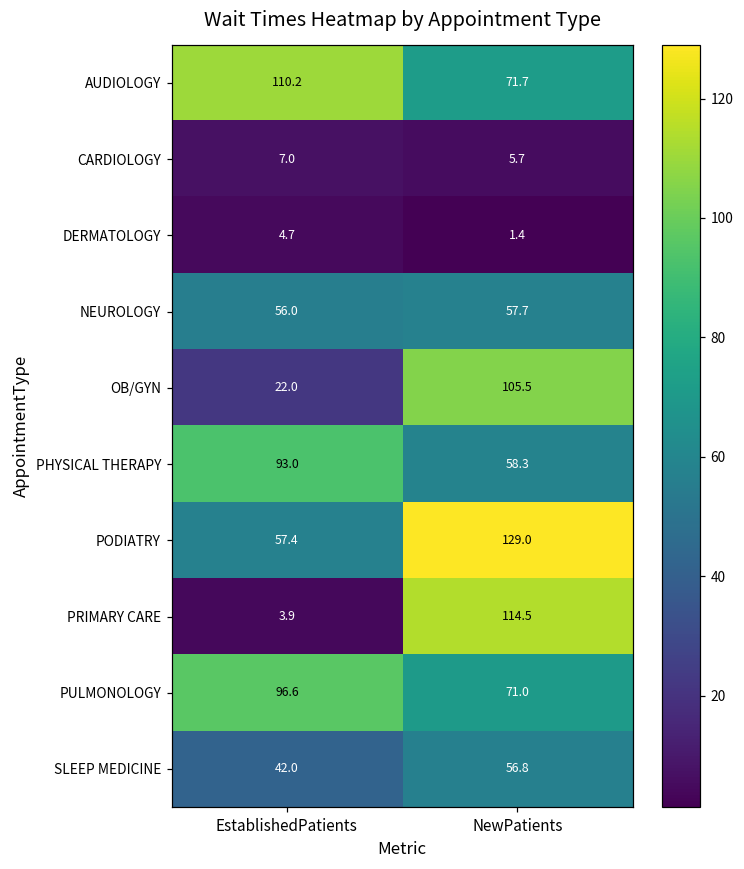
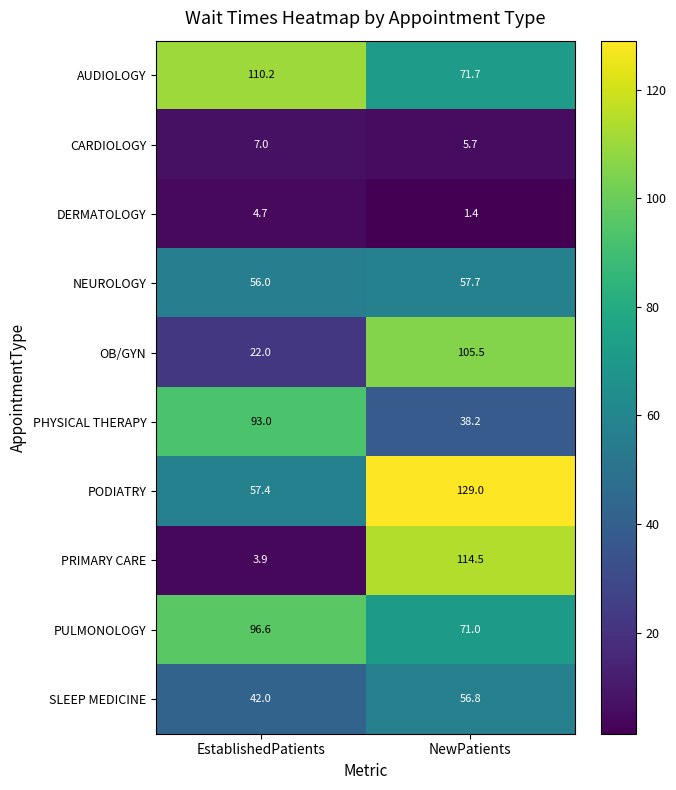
  {
    "AUDIOLOGY": {
      "EstablishedPatients": 110.2,
      "NewPatients": 71.7
    },
    "CARDIOLOGY": {
      "EstablishedPatients": 7.0,
      "NewPatients": 5.7
    },
    "DERMATOLOGY": {
      "EstablishedPatients": 4.7,
      "NewPatients": 1.4
    },
    "NEUROLOGY": {
      "EstablishedPatients": 56.0,
      "NewPatients": 57.7
    },
    "OB/GYN": {
      "EstablishedPatients": 22.0,
      "NewPatients": 105.5
    },
    "PHYSICAL THERAPY": {
      "EstablishedPatients": 93.0,
-     "NewPatients": 58.3
+     "NewPatients": 38.2
    },
    "PODIATRY": {
      "EstablishedPatients": 57.4,
      "NewPatients": 129.0
    },
    "PRIMARY CARE": {
      "EstablishedPatients": 3.9,
      "NewPatients": 114.5
    },
    "PULMONOLOGY": {
      "EstablishedPatients": 96.6,
      "NewPatients": 71.0
    },
    "SLEEP MEDICINE": {
      "EstablishedPatients": 42.0,
      "NewPatients": 56.8
    }
  }
